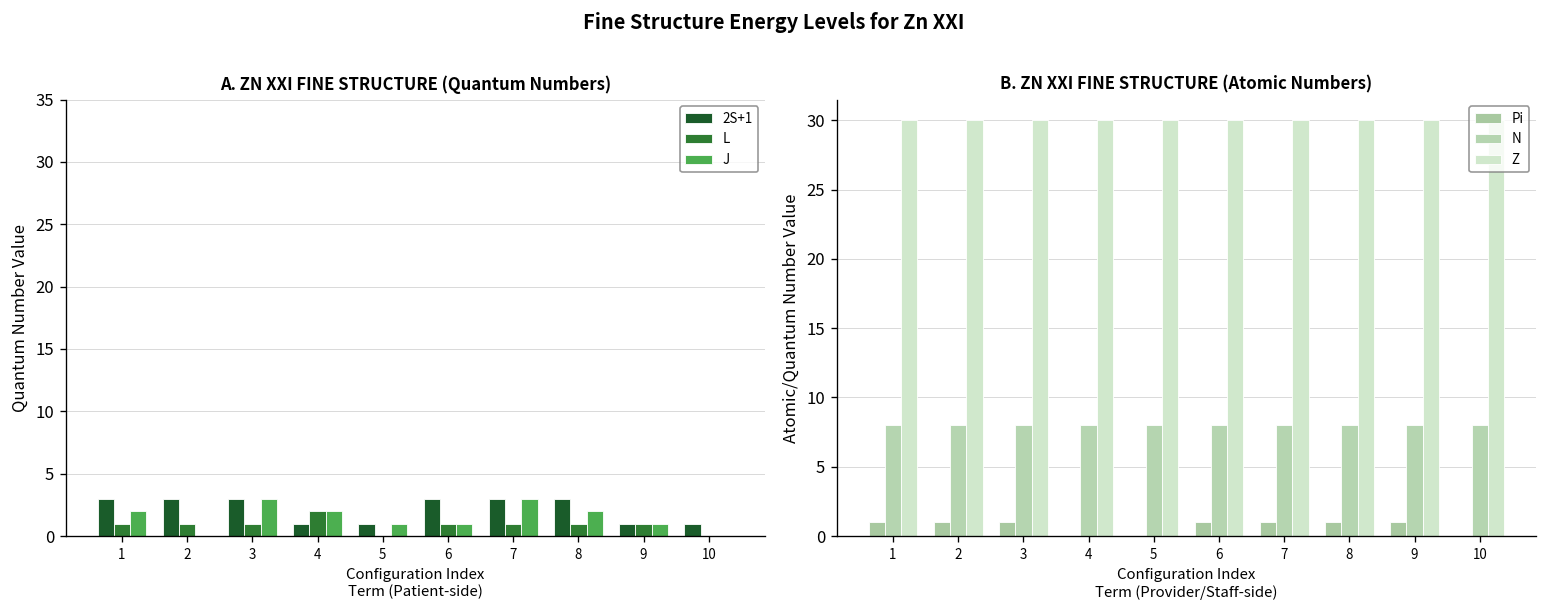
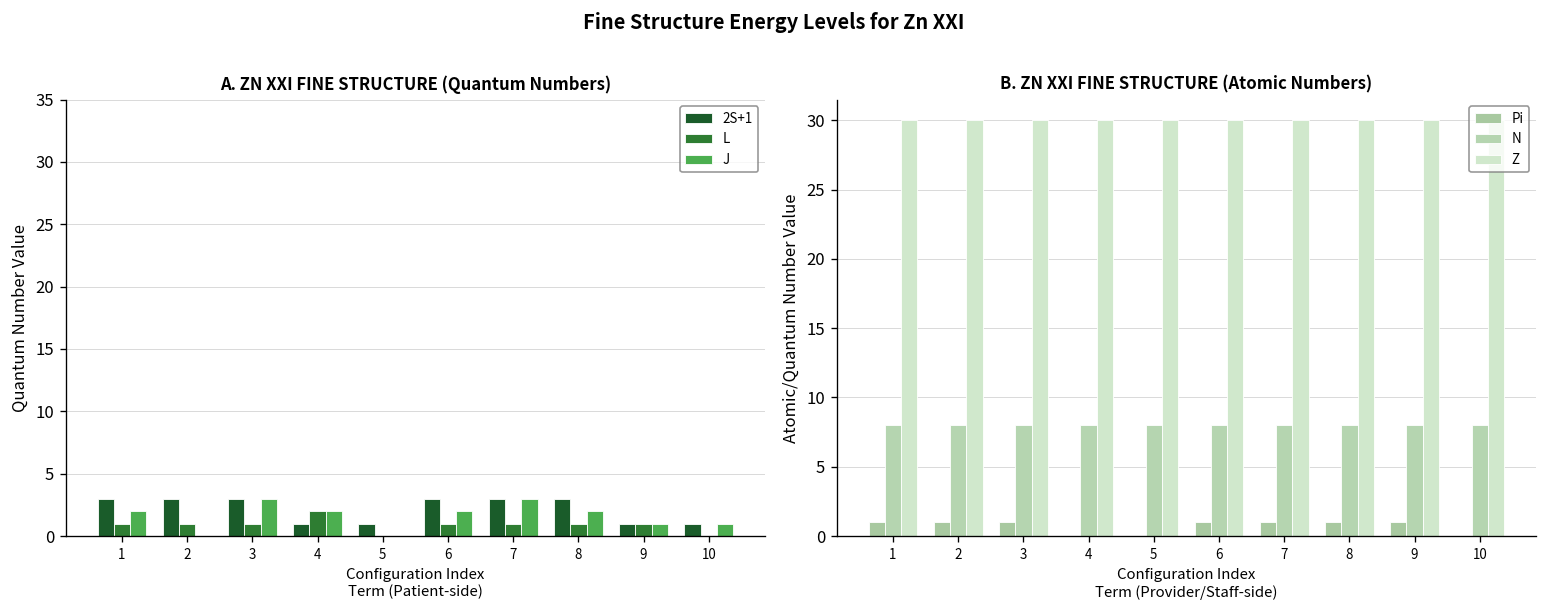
  {
    "A. ZN XXI FINE STRUCTURE (Quantum Numbers)": {
      "J": {
        "1": 2,
        "2": 0,
        "3": 3,
        "4": 2,
-       "5": 1,
-       "6": 1,
+       "5": 0,
+       "6": 2,
        "7": 3,
        "8": 2,
        "9": 1,
-       "10": 0
+       "10": 1
      }
    }
  }
